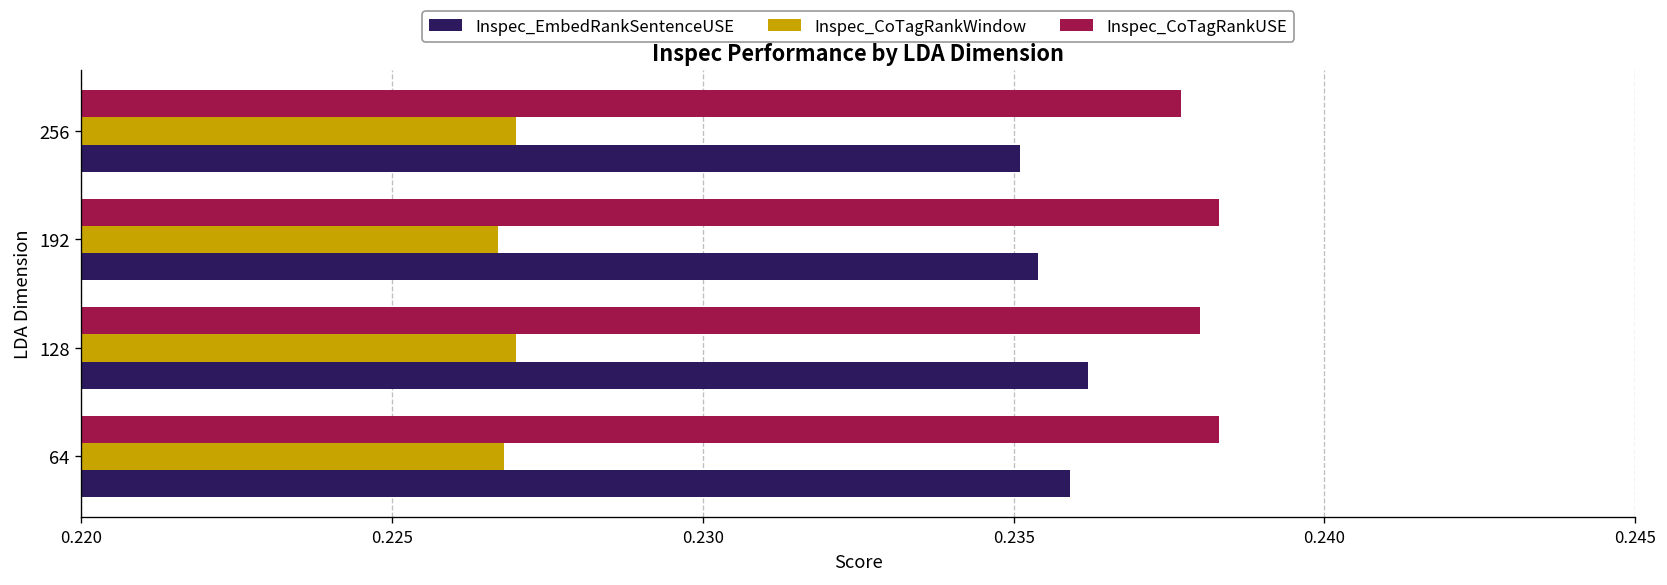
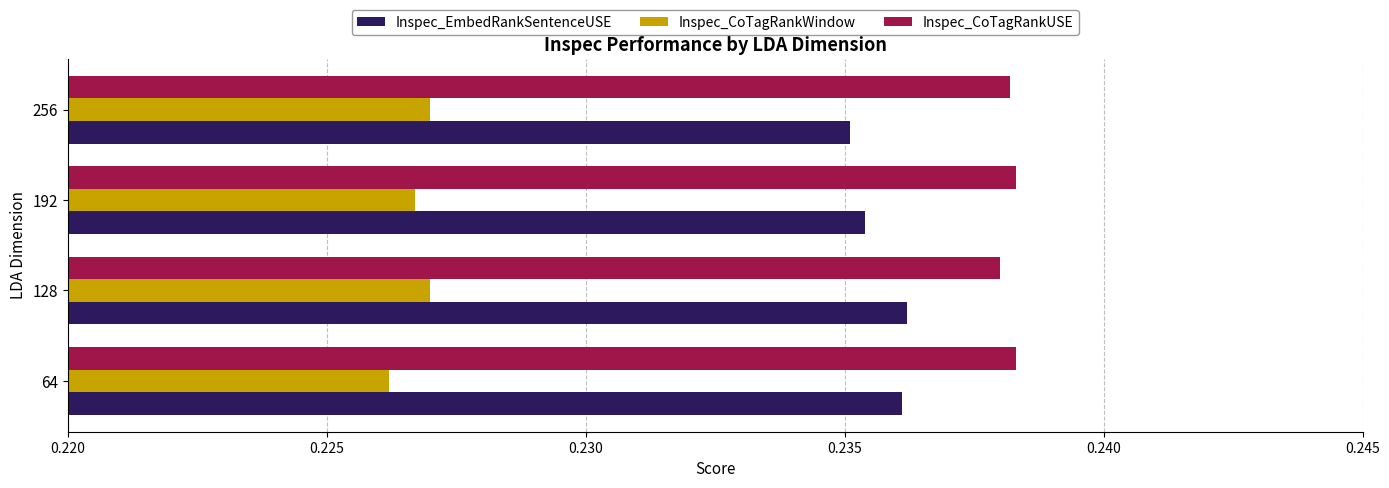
  {
    "Inspec_EmbedRankSentenceUSE": {
      "256": 0.2351,
      "192": 0.2354,
      "128": 0.2362,
-     "64": 0.2359
+     "64": 0.2361
    },
    "Inspec_CoTagRankWindow": {
      "256": 0.2270,
      "192": 0.2267,
      "128": 0.2270,
-     "64": 0.2268
+     "64": 0.2262
    },
    "Inspec_CoTagRankUSE": {
-     "256": 0.2377,
+     "256": 0.2382,
      "192": 0.2383,
      "128": 0.2380,
      "64": 0.2383
    }
  }
